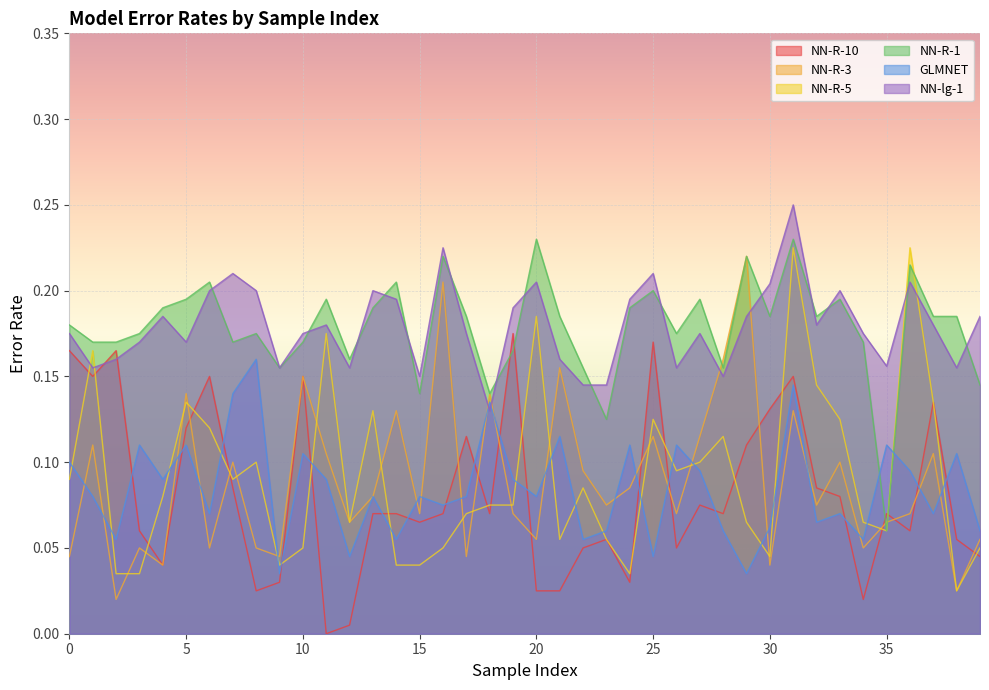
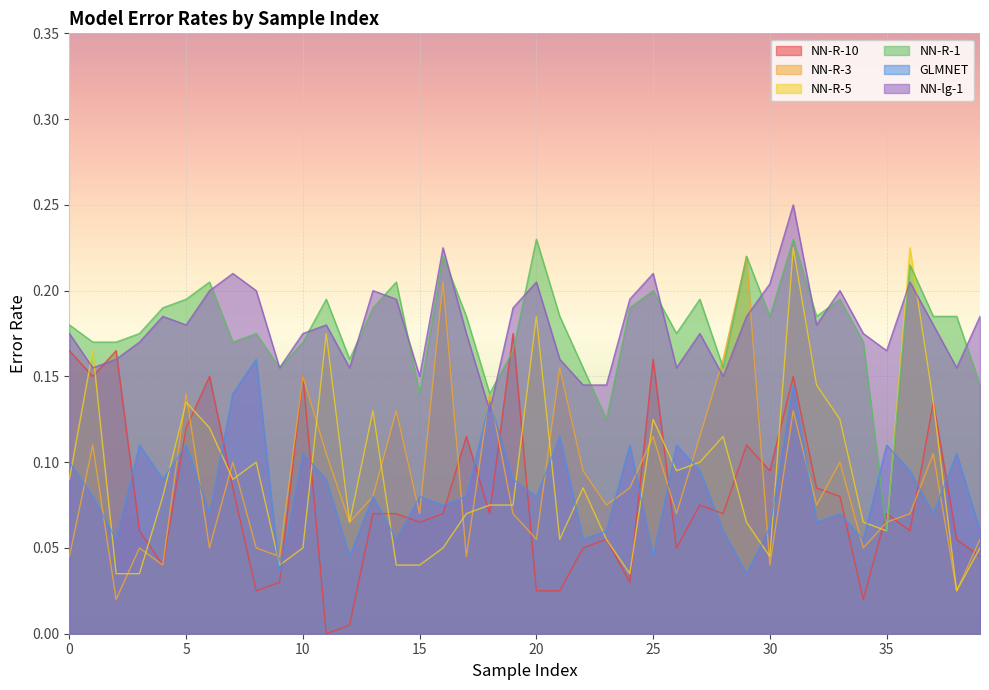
  {
    "NN-R-10": {
      "0": 0.165,
      "5": 0.120,
      "15": 0.065,
      "20": 0.025,
-     "25": 0.17,
-     "30": 0.131,
+     "25": 0.16,
+     "30": 0.095,
      "35": 0.070
    },
    "NN-R-1": {
      "0": 0.180,
      "5": 0.195,
      "10": 0.170,
      "15": 0.140,
      "20": 0.230,
      "25": 0.200,
      "30": 0.185
    },
    "GLMNET": {
      "0": 0.100,
      "5": 0.110,
      "10": 0.105,
      "15": 0.080,
      "20": 0.080,
      "25": 0.045,
      "30": 0.062,
      "35": 0.110
    },
    "NN-lg-1": {
      "0": 0.175,
-     "5": 0.17,
+     "5": 0.18,
      "10": 0.175,
      "15": 0.150,
      "20": 0.205,
      "25": 0.210,
      "30": 0.204,
-     "35": 0.156
+     "35": 0.165
    }
  }
